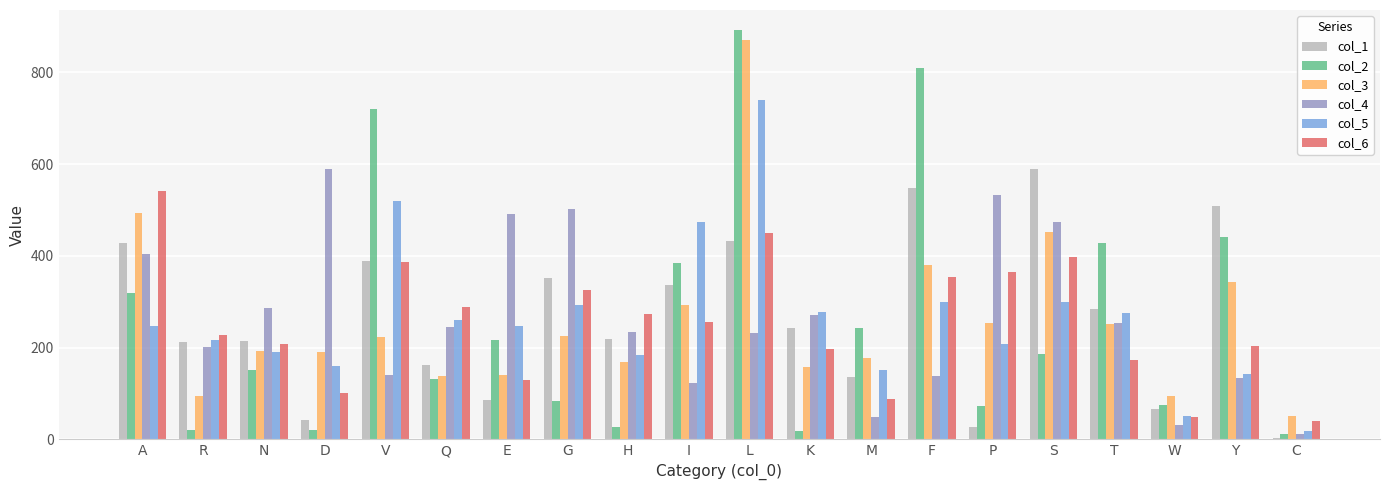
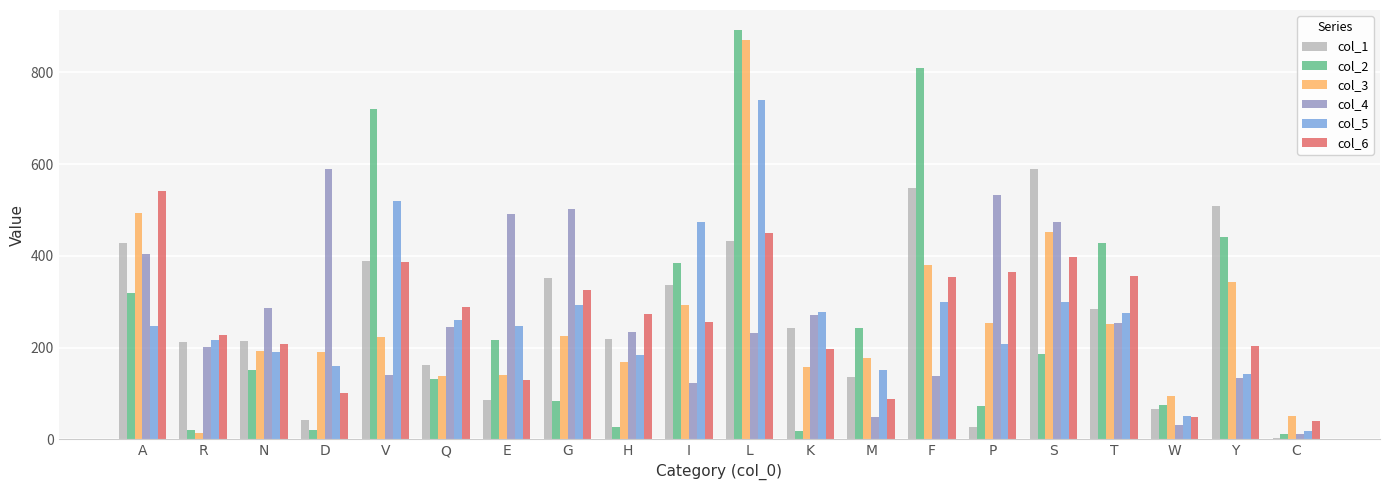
  {
    "col_2": {
      "A": 320,
      "R": 20,
      "N": 150,
      "D": 20,
      "V": 720,
      "Q": 130,
      "E": 220,
      "G": 80,
      "H": 30,
      "I": 380,
      "L": 890,
      "K": 20,
      "M": 240,
      "F": 810,
      "P": 70,
      "S": 190,
      "T": 430,
      "W": 70,
      "Y": 440,
      "C": 10
    },
    "col_3": {
      "A": 490,
-     "R": 100,
+     "R": 10,
      "N": 190,
      "D": 190,
      "V": 220,
      "Q": 140,
      "E": 140,
      "G": 230,
      "H": 170,
      "I": 290,
      "L": 870,
      "K": 160,
      "M": 180,
      "F": 380,
      "P": 250,
      "S": 450,
      "T": 250,
      "W": 90,
      "Y": 340,
      "C": 50
    },
    "col_6": {
      "A": 540,
      "R": 230,
      "N": 210,
      "D": 100,
      "V": 390,
      "Q": 290,
      "E": 130,
      "G": 330,
      "H": 270,
      "I": 260,
      "L": 450,
      "K": 200,
      "M": 90,
      "F": 350,
      "P": 360,
      "S": 400,
-     "T": 170,
+     "T": 360,
      "W": 50,
      "Y": 200,
      "C": 40
    }
  }
